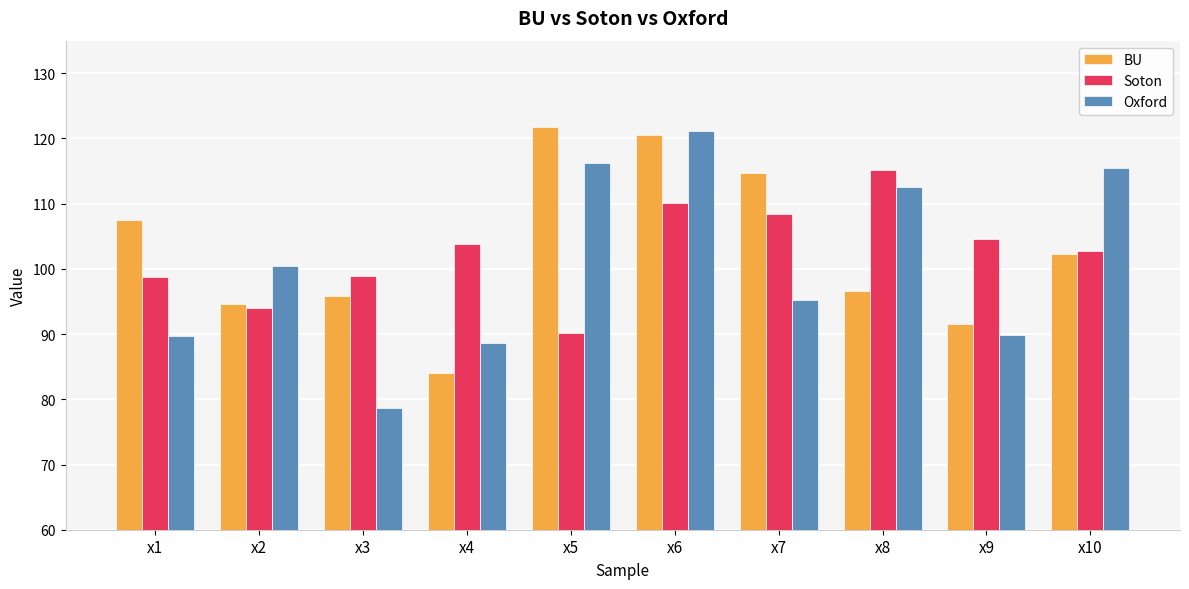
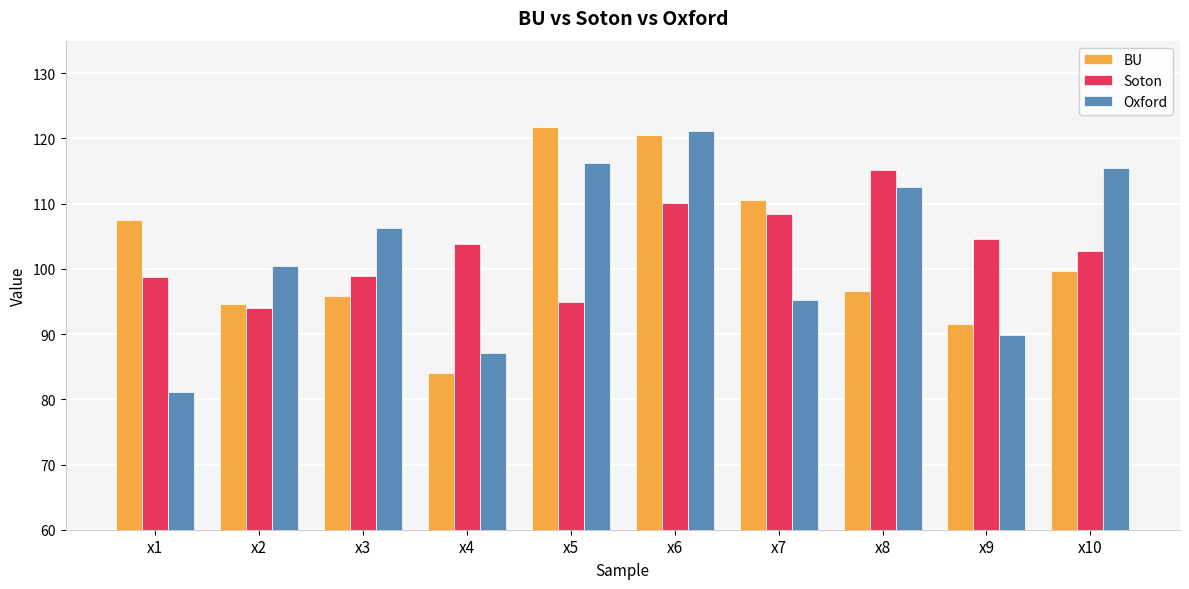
  {
    "BU": {
      "x1": 107,
      "x2": 95,
      "x3": 96,
      "x4": 84,
      "x5": 122,
      "x6": 121,
-     "x7": 115,
+     "x7": 111,
      "x8": 97,
      "x9": 92,
-     "x10": 102
+     "x10": 100
    },
    "Soton": {
      "x1": 99,
      "x2": 94,
      "x3": 99,
      "x4": 104,
-     "x5": 90,
+     "x5": 95,
      "x6": 110,
      "x7": 108,
      "x8": 115,
      "x9": 105,
      "x10": 103
    },
    "Oxford": {
-     "x1": 90,
+     "x1": 81,
      "x2": 100,
-     "x3": 79,
-     "x4": 89,
+     "x3": 106,
+     "x4": 87,
      "x5": 116,
      "x6": 121,
      "x7": 95,
      "x8": 113,
      "x9": 90,
      "x10": 115
    }
  }
